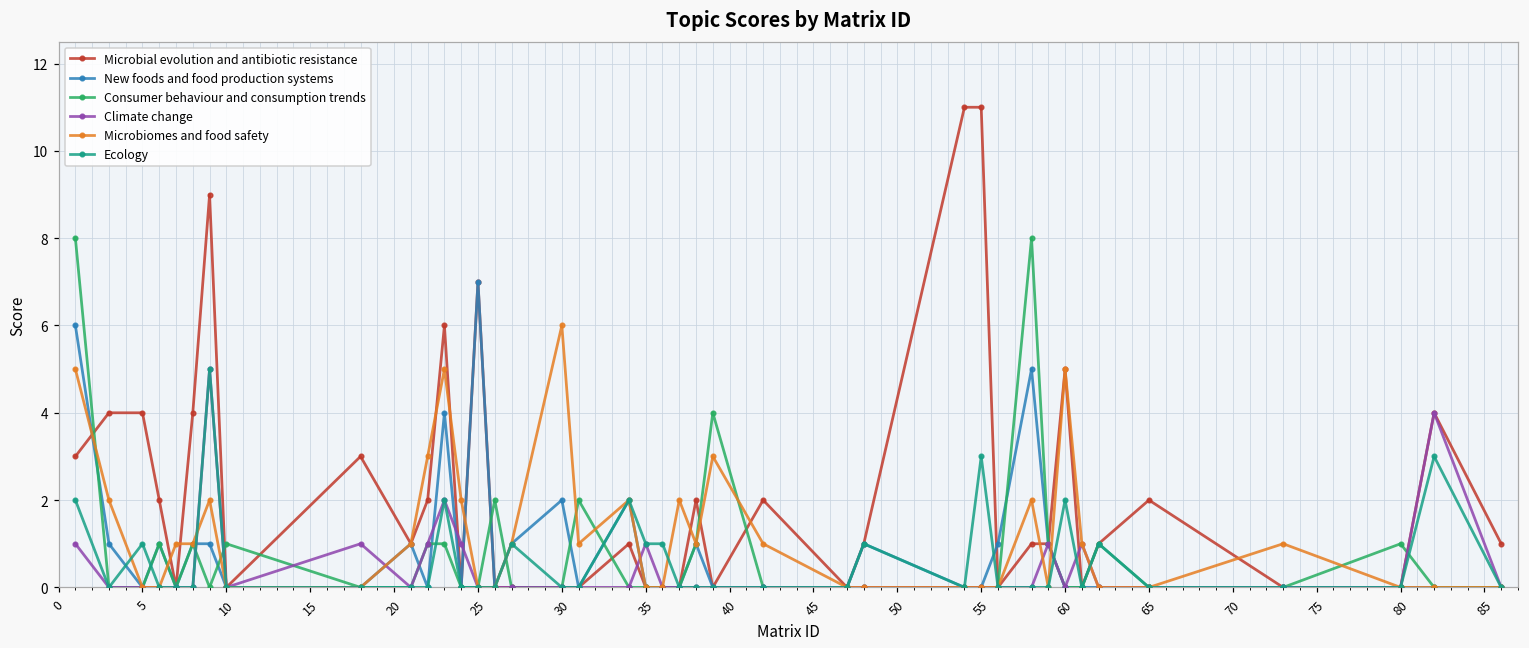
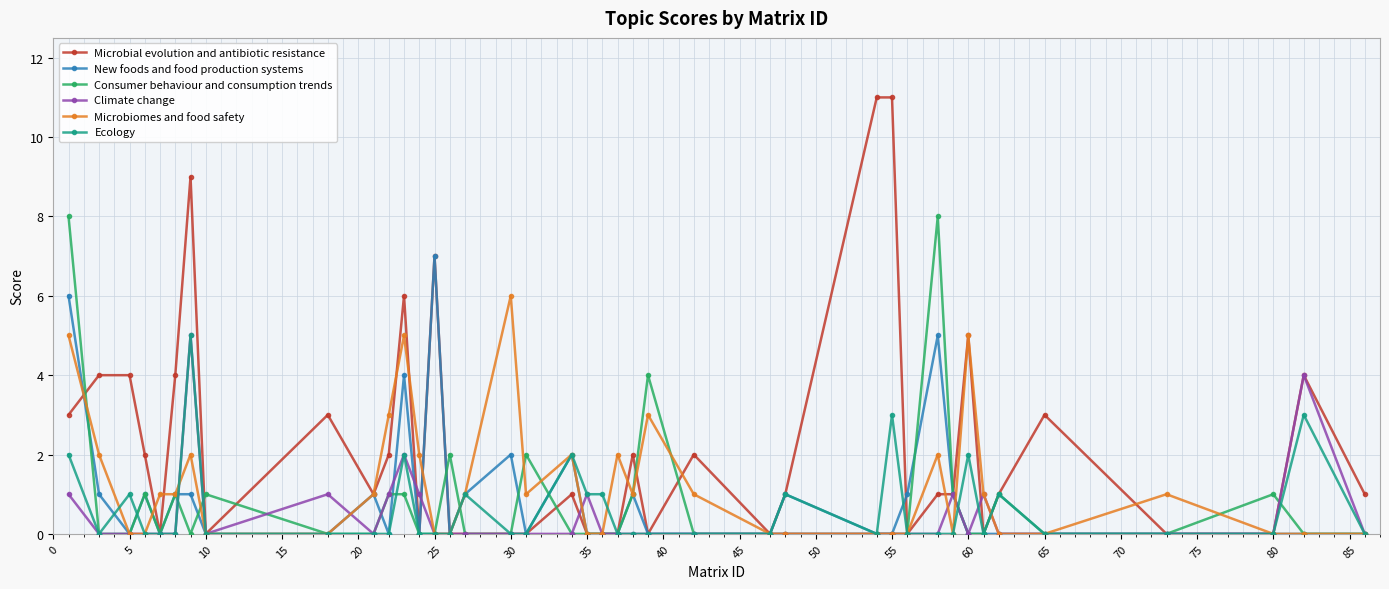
  {
    "Microbial evolution and antibiotic resistance": {
      "5": 4,
      "55": 11,
-     "65": 2
+     "65": 3
    },
    "New foods and food production systems": {
      "30": 2
    },
    "Microbiomes and food safety": {
      "30": 6
    }
  }
